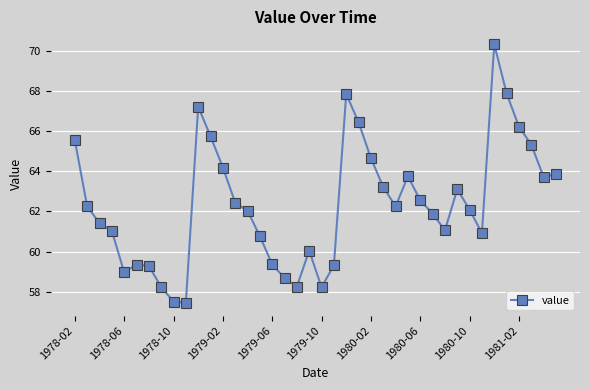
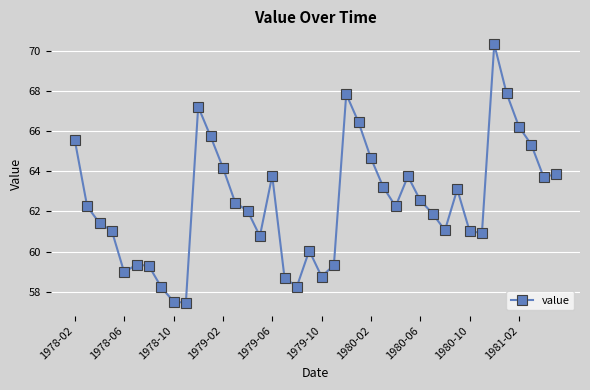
  {
    "1978-02": 65.5,
    "1978-06": 59.0,
    "1978-10": 57.5,
    "1979-02": 64.2,
-   "1979-06": 59.4,
-   "1979-10": 58.2,
+   "1979-06": 63.8,
+   "1979-10": 58.8,
    "1980-02": 64.7,
    "1980-06": 62.6,
-   "1980-10": 62.1,
+   "1980-10": 61.0,
    "1981-02": 66.2
  }
